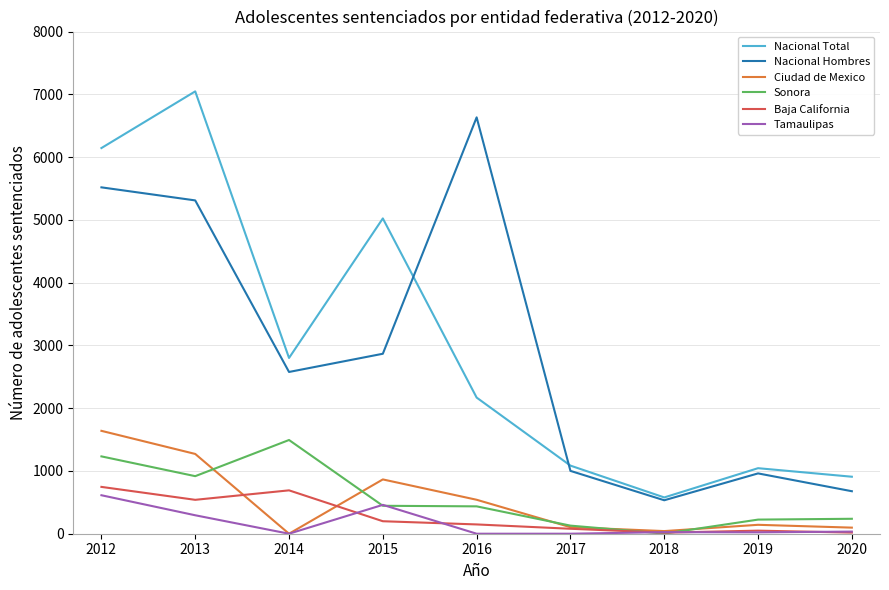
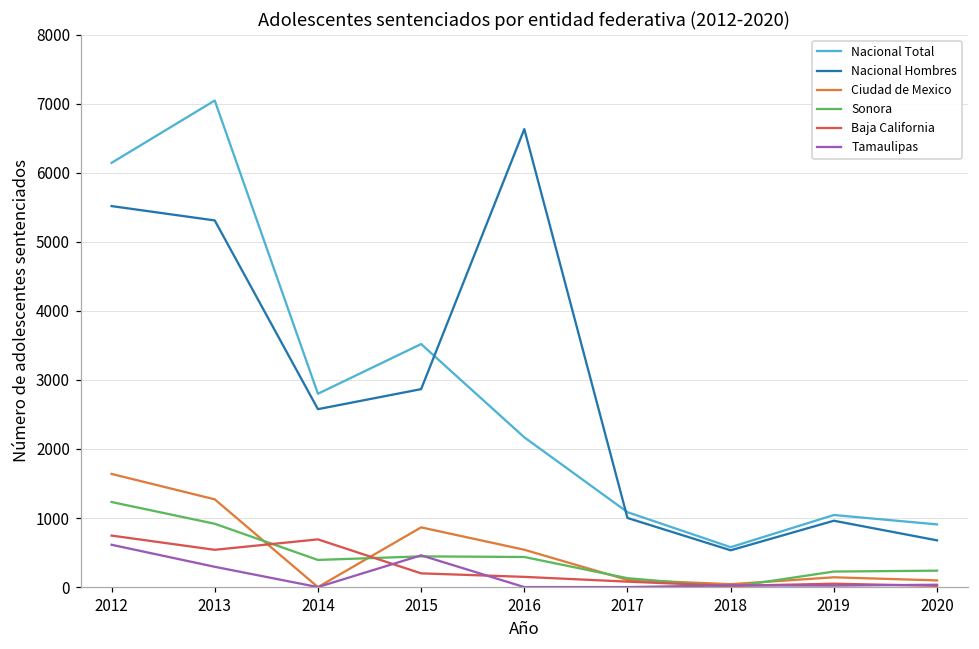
  {
    "Nacional Total": {
      "2012": 6100,
      "2013": 7000,
      "2014": 2800,
-     "2015": 5000,
+     "2015": 3500,
      "2016": 2200,
      "2017": 1100,
      "2018": 600,
      "2019": 1000,
      "2020": 900
    },
    "Nacional Hombres": {
      "2012": 5500,
      "2013": 5300,
      "2014": 2600,
      "2015": 2900,
      "2016": 6600,
      "2017": 1000,
      "2018": 500,
      "2019": 1000,
      "2020": 700
    },
    "Sonora": {
      "2012": 1200,
      "2013": 900,
-     "2014": 1500,
+     "2014": 400,
      "2016": 400,
      "2019": 200,
      "2020": 200
    },
    "Tamaulipas": {
      "2012": 600,
      "2013": 300,
      "2016": 0,
      "2017": 0
    }
  }
